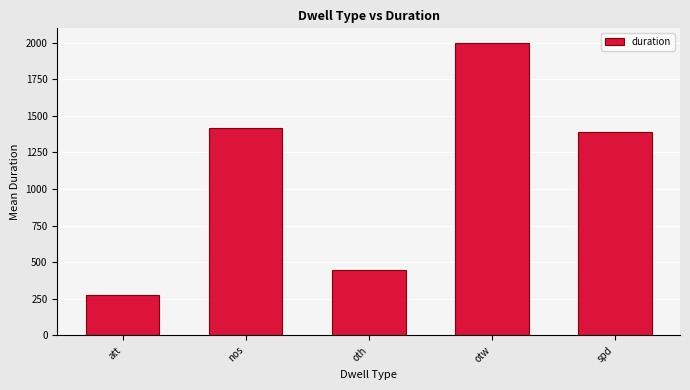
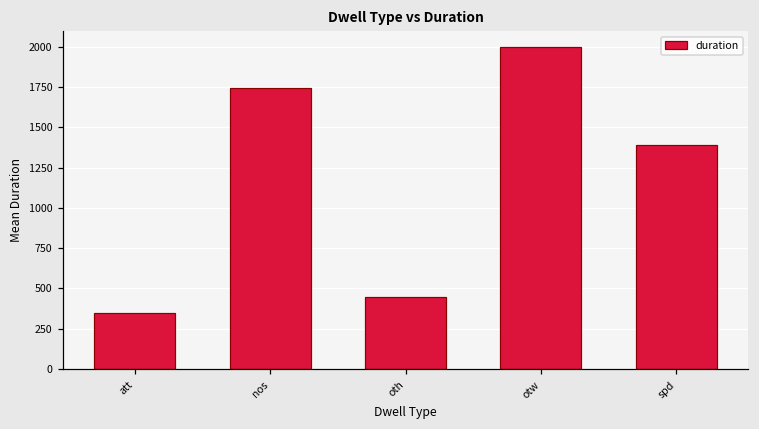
  {
-   "att": 280,
-   "nos": 1420,
+   "att": 350,
+   "nos": 1740,
    "oth": 450,
    "otw": 2000,
    "spd": 1390
  }
